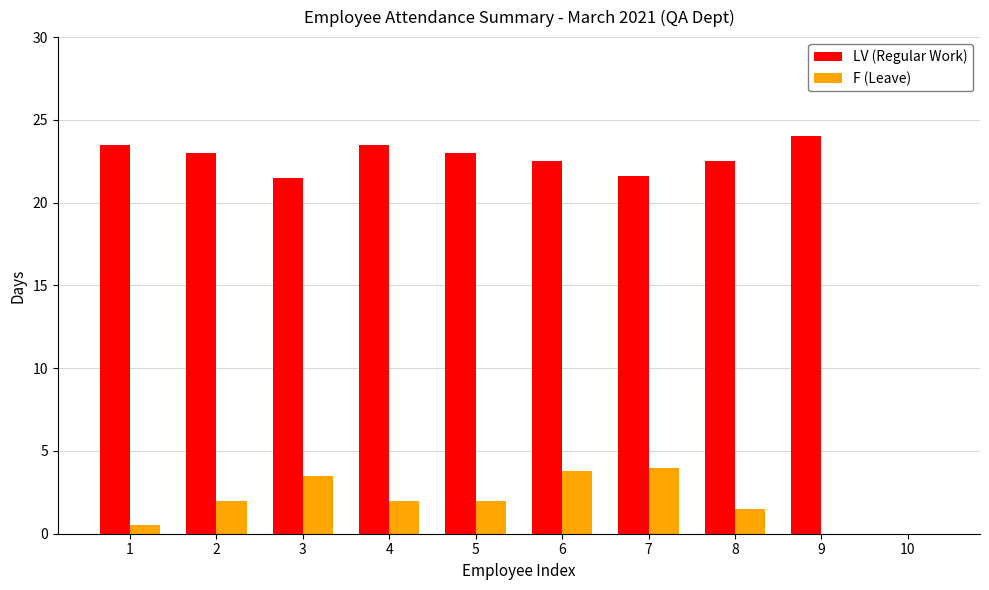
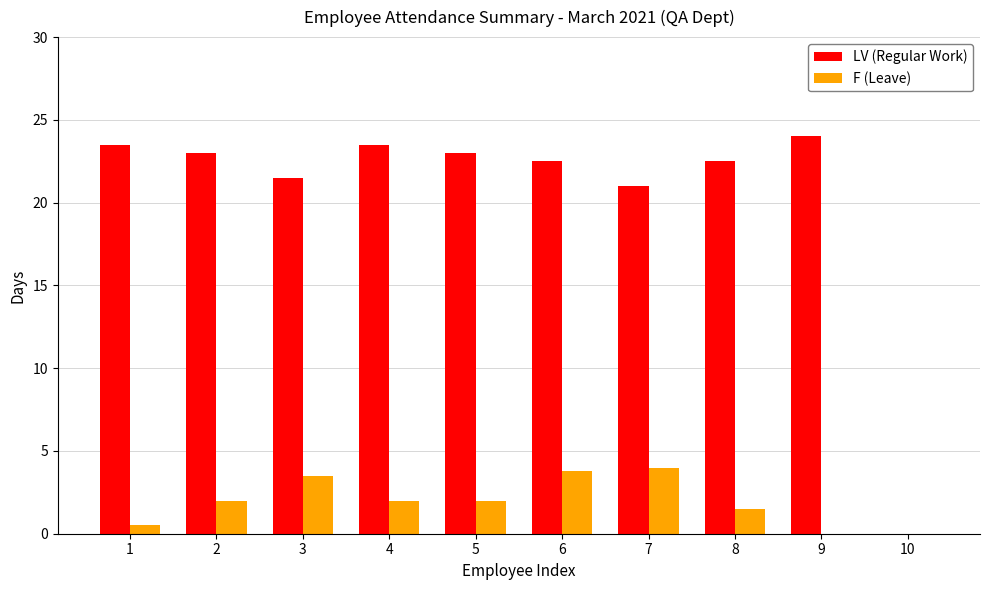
  {
    "LV (Regular Work)": {
      "1": 23.5,
      "2": 23.0,
      "3": 21.5,
      "4": 23.5,
      "5": 23.0,
      "6": 22.5,
-     "7": 21.6,
+     "7": 21.0,
      "8": 22.5,
      "9": 24.0,
      "10": 0.0
    },
    "F (Leave)": {
      "1": 0.5,
      "2": 2.0,
      "3": 3.5,
      "4": 2.0,
      "5": 2.0,
      "6": 3.8,
      "7": 4.0,
      "8": 1.5,
      "9": 0.0,
      "10": 0.0
    }
  }
